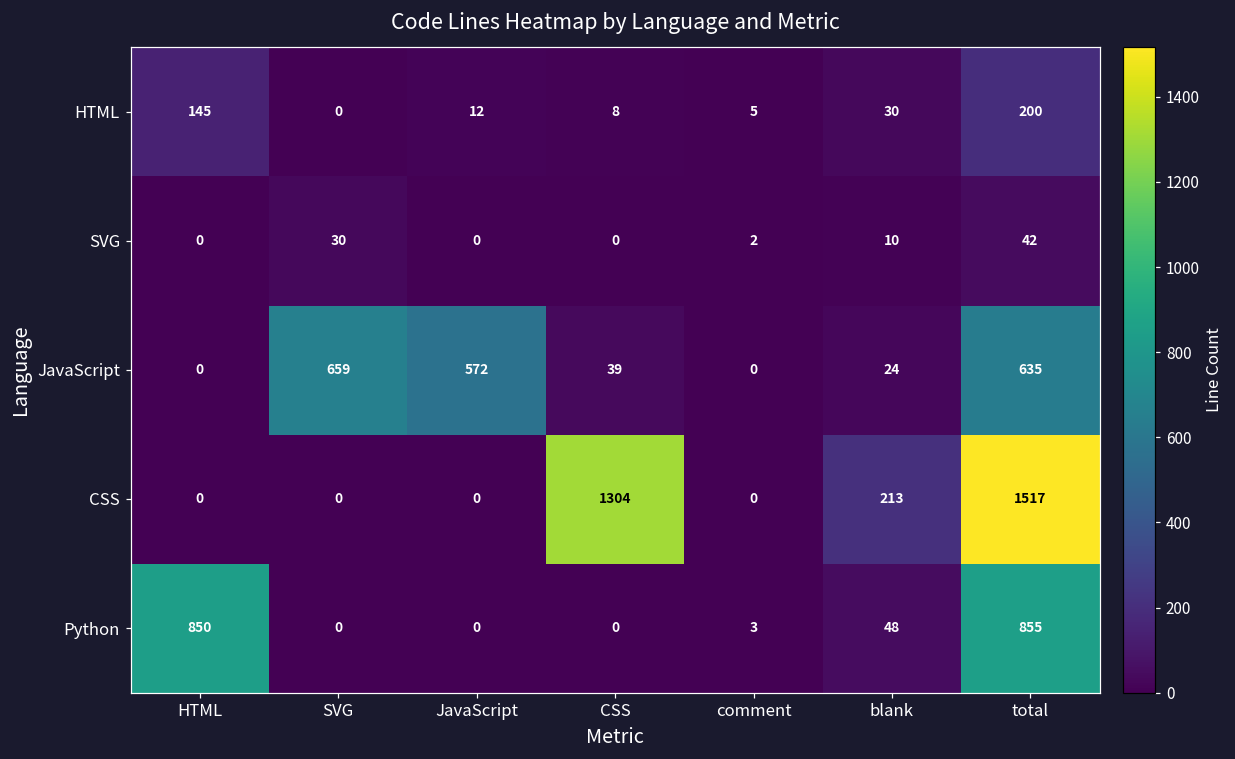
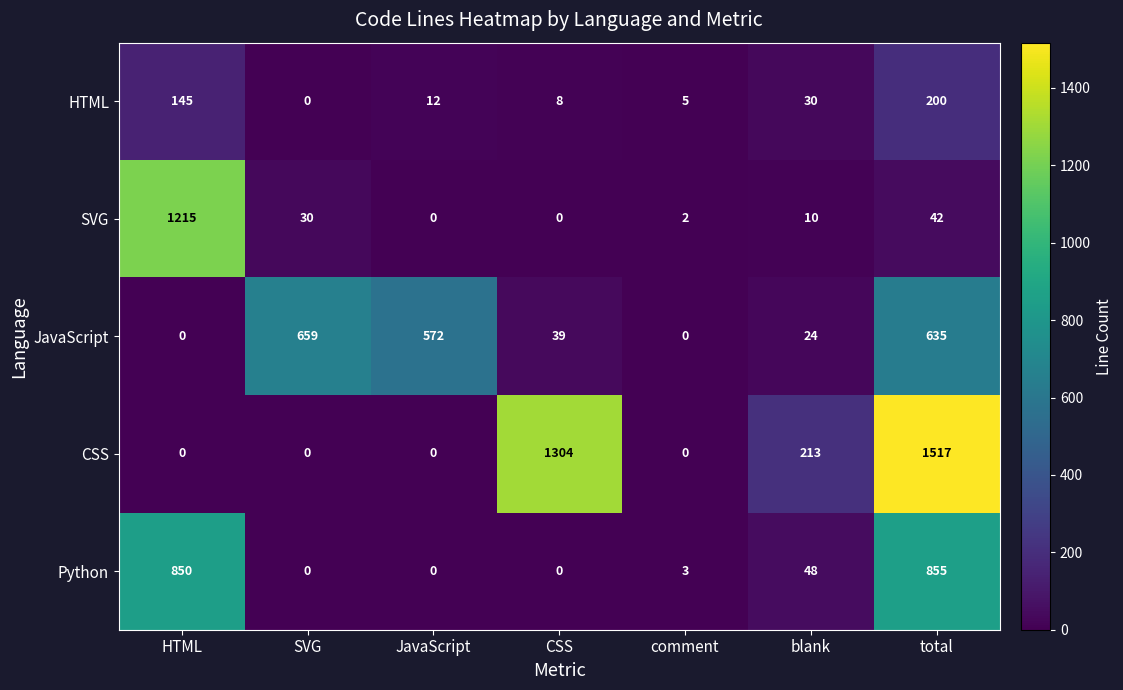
  {
    "HTML": {
      "HTML": 145,
      "SVG": 0,
      "JavaScript": 12,
      "CSS": 8,
      "comment": 5,
      "blank": 30,
      "total": 200
    },
    "SVG": {
-     "HTML": 0,
+     "HTML": 1215,
      "SVG": 30,
      "JavaScript": 0,
      "CSS": 0,
      "comment": 2,
      "blank": 10,
      "total": 42
    },
    "JavaScript": {
      "HTML": 0,
      "SVG": 659,
      "JavaScript": 572,
      "CSS": 39,
      "comment": 0,
      "blank": 24,
      "total": 635
    },
    "CSS": {
      "HTML": 0,
      "SVG": 0,
      "JavaScript": 0,
      "CSS": 1304,
      "comment": 0,
      "blank": 213,
      "total": 1517
    },
    "Python": {
      "HTML": 850,
      "SVG": 0,
      "JavaScript": 0,
      "CSS": 0,
      "comment": 3,
      "blank": 48,
      "total": 855
    }
  }
